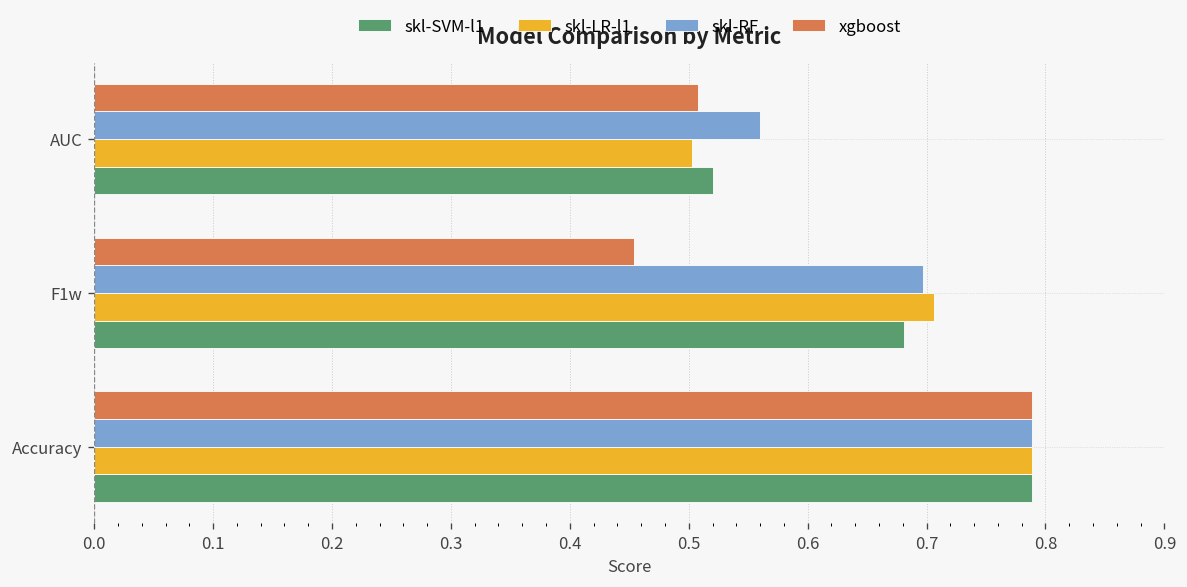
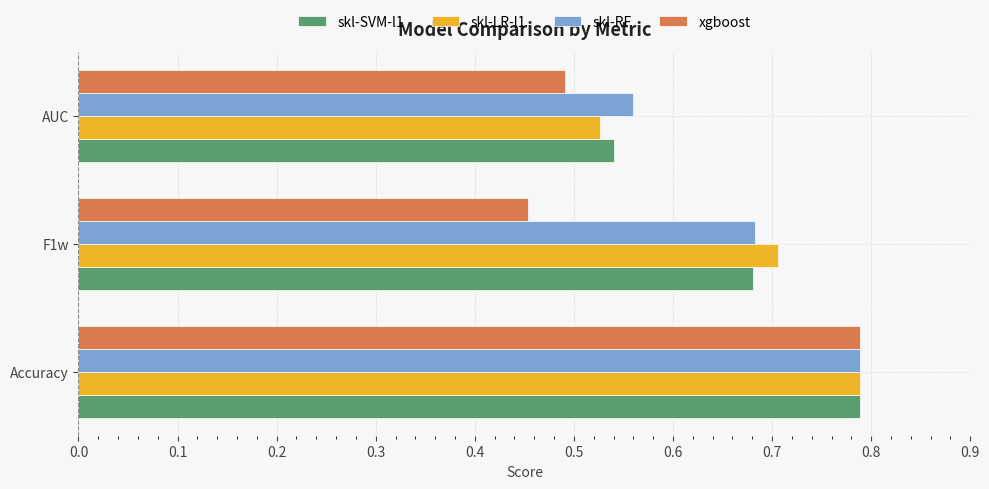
  {
    "skl-SVM-l1": {
-     "AUC": 0.52,
+     "AUC": 0.54,
      "F1w": 0.68,
      "Accuracy": 0.79
    },
    "skl-LR-l1": {
-     "AUC": 0.50,
+     "AUC": 0.53,
      "F1w": 0.71,
      "Accuracy": 0.79
    },
    "skl-RF": {
      "AUC": 0.56,
-     "F1w": 0.70,
+     "F1w": 0.68,
      "Accuracy": 0.79
    },
    "xgboost": {
-     "AUC": 0.51,
+     "AUC": 0.49,
      "F1w": 0.45,
      "Accuracy": 0.79
    }
  }
